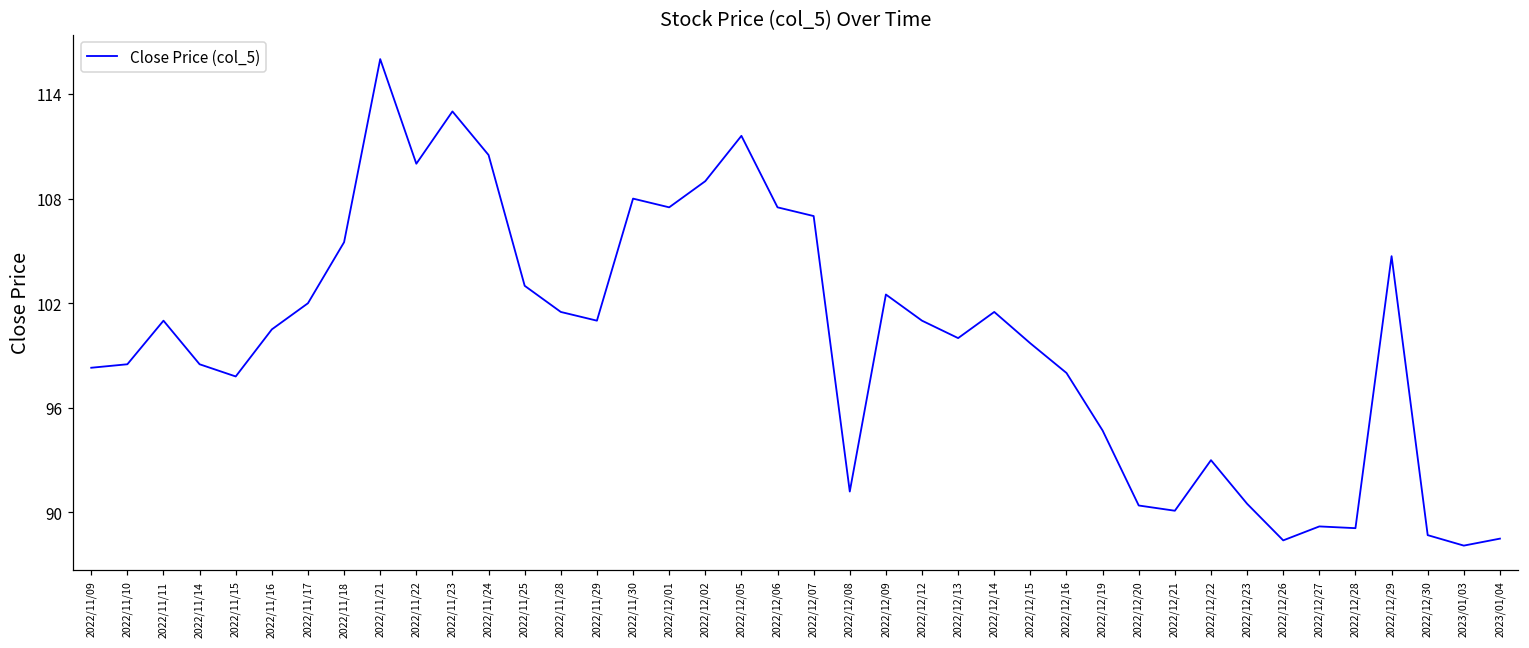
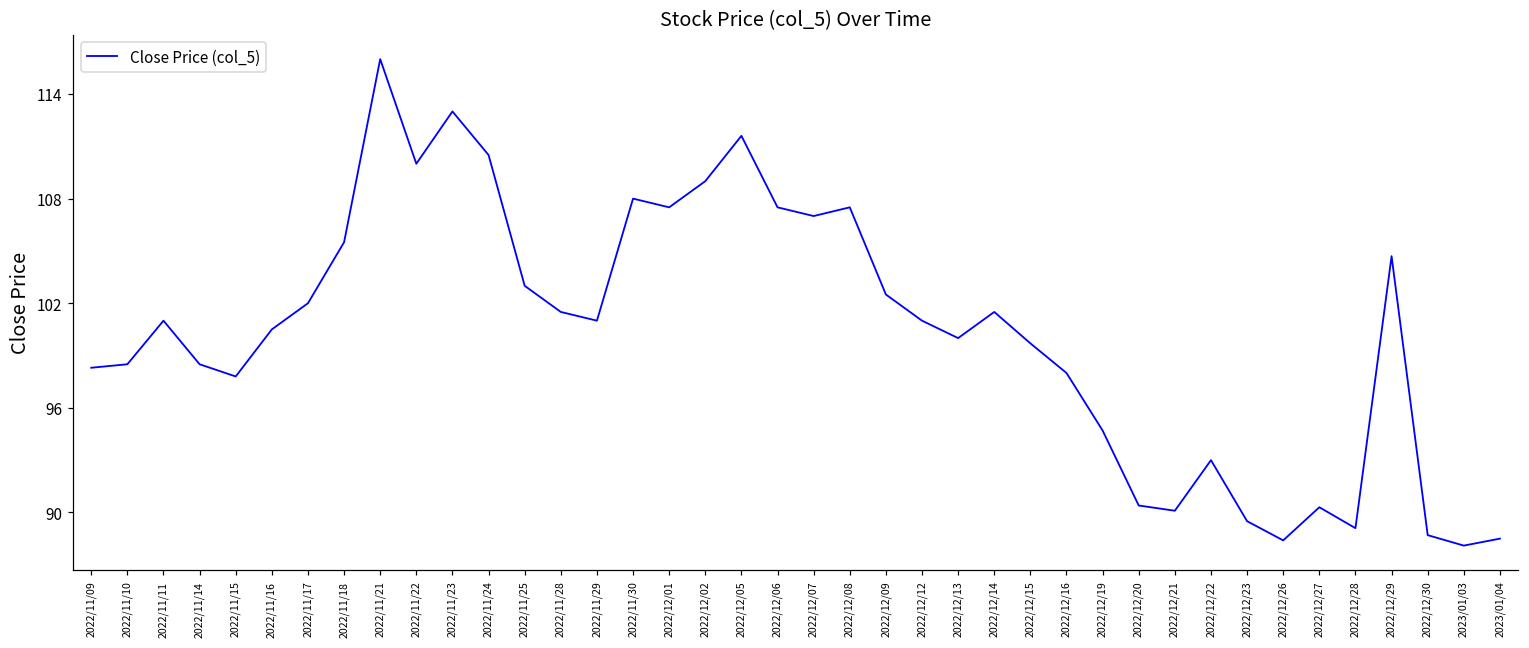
  {
    "2022/11/09": 98.3,
    "2022/11/10": 98.5,
    "2022/11/11": 101.0,
    "2022/11/14": 98.5,
    "2022/11/15": 97.8,
    "2022/11/16": 100.5,
    "2022/11/17": 102.0,
    "2022/11/18": 105.5,
    "2022/11/21": 116.0,
    "2022/11/22": 110.0,
    "2022/11/23": 113.0,
    "2022/11/24": 110.5,
    "2022/11/25": 103.0,
    "2022/11/28": 101.5,
    "2022/11/29": 101.0,
    "2022/11/30": 108.0,
    "2022/12/01": 107.5,
    "2022/12/02": 109.0,
    "2022/12/05": 111.6,
    "2022/12/06": 107.5,
    "2022/12/07": 107.0,
-   "2022/12/08": 91.2,
+   "2022/12/08": 107.5,
    "2022/12/09": 102.5,
    "2022/12/12": 101.0,
    "2022/12/13": 100.0,
    "2022/12/14": 101.5,
    "2022/12/15": 99.7,
    "2022/12/16": 98.0,
    "2022/12/19": 94.7,
    "2022/12/20": 90.4,
    "2022/12/21": 90.1,
    "2022/12/22": 93.0,
-   "2022/12/23": 90.5,
+   "2022/12/23": 89.5,
    "2022/12/26": 88.4,
-   "2022/12/27": 89.2,
+   "2022/12/27": 90.3,
    "2022/12/28": 89.1,
    "2022/12/29": 104.7,
    "2022/12/30": 88.7,
    "2023/01/03": 88.1,
    "2023/01/04": 88.5
  }
